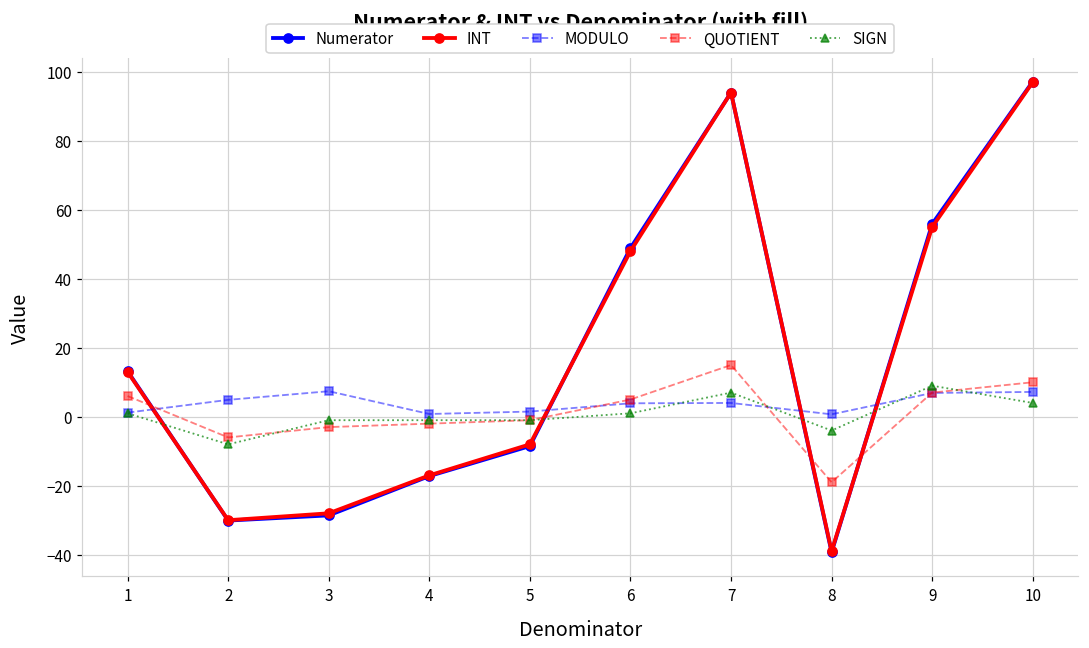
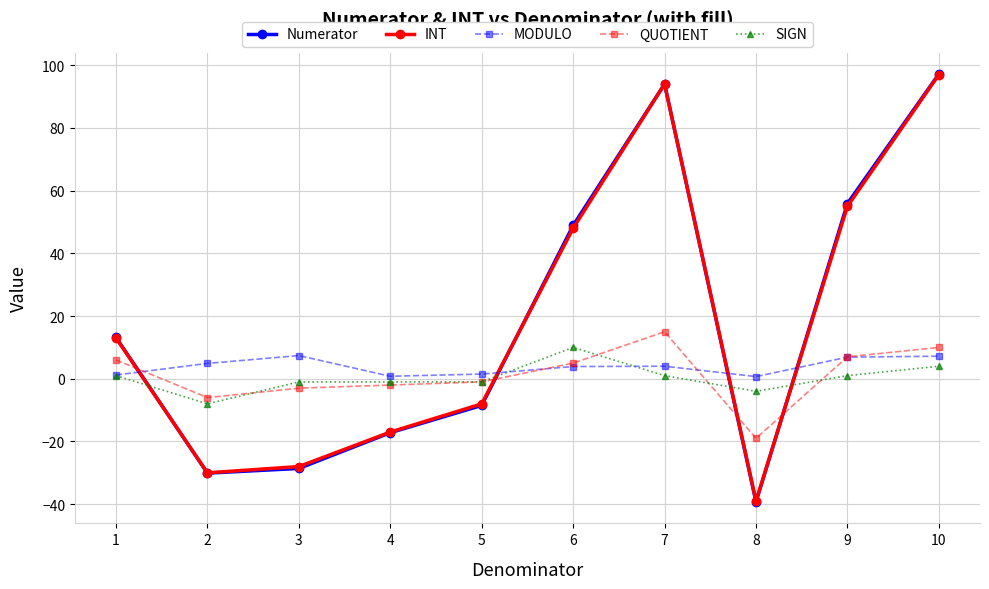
  {
    "SIGN": {
      "2": -8,
      "3": -1,
      "4": -1,
-     "6": 1,
-     "7": 7,
+     "6": 10,
+     "7": 1,
      "8": -4,
-     "9": 9,
+     "9": 1,
      "10": 4
    }
  }
